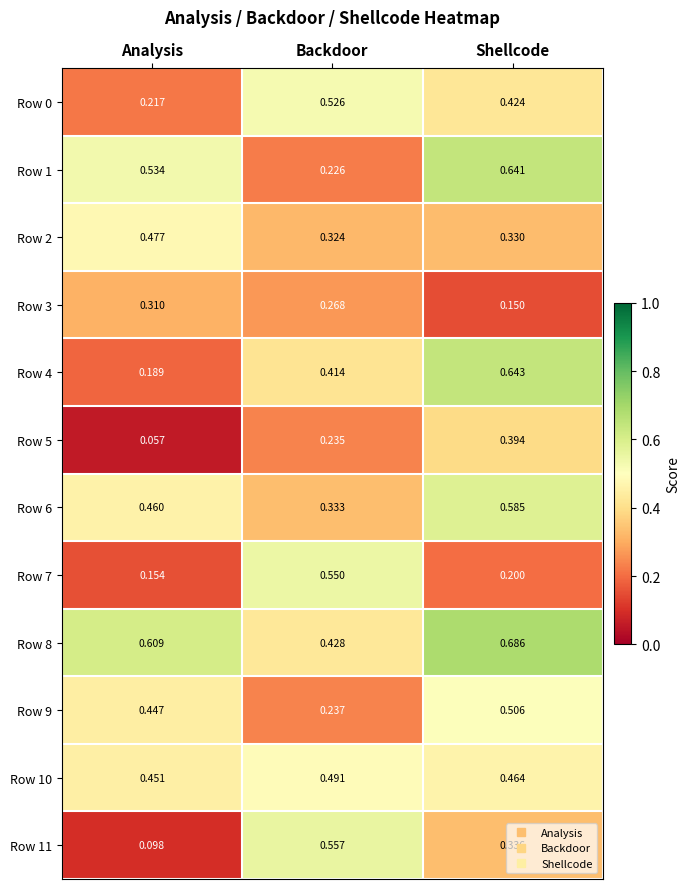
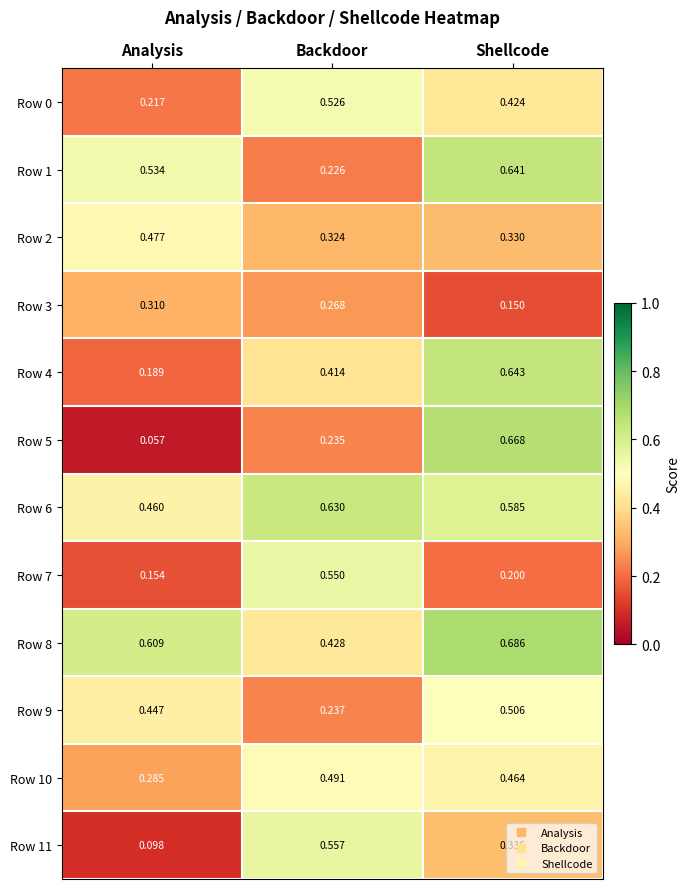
  {
    "Row 0": {
      "Analysis": 0.217,
      "Backdoor": 0.526,
      "Shellcode": 0.424
    },
    "Row 1": {
      "Analysis": 0.534,
      "Backdoor": 0.226,
      "Shellcode": 0.641
    },
    "Row 2": {
      "Analysis": 0.477,
      "Backdoor": 0.324,
      "Shellcode": 0.330
    },
    "Row 3": {
      "Analysis": 0.310,
      "Backdoor": 0.268,
      "Shellcode": 0.150
    },
    "Row 4": {
      "Analysis": 0.189,
      "Backdoor": 0.414,
      "Shellcode": 0.643
    },
    "Row 5": {
      "Analysis": 0.057,
      "Backdoor": 0.235,
-     "Shellcode": 0.394
+     "Shellcode": 0.668
    },
    "Row 6": {
      "Analysis": 0.460,
-     "Backdoor": 0.333,
+     "Backdoor": 0.630,
      "Shellcode": 0.585
    },
    "Row 7": {
      "Analysis": 0.154,
      "Backdoor": 0.550,
      "Shellcode": 0.200
    },
    "Row 8": {
      "Analysis": 0.609,
      "Backdoor": 0.428,
      "Shellcode": 0.686
    },
    "Row 9": {
      "Analysis": 0.447,
      "Backdoor": 0.237,
      "Shellcode": 0.506
    },
    "Row 10": {
-     "Analysis": 0.451,
+     "Analysis": 0.285,
      "Backdoor": 0.491,
      "Shellcode": 0.464
    },
    "Row 11": {
      "Analysis": 0.098,
      "Backdoor": 0.557
    }
  }
